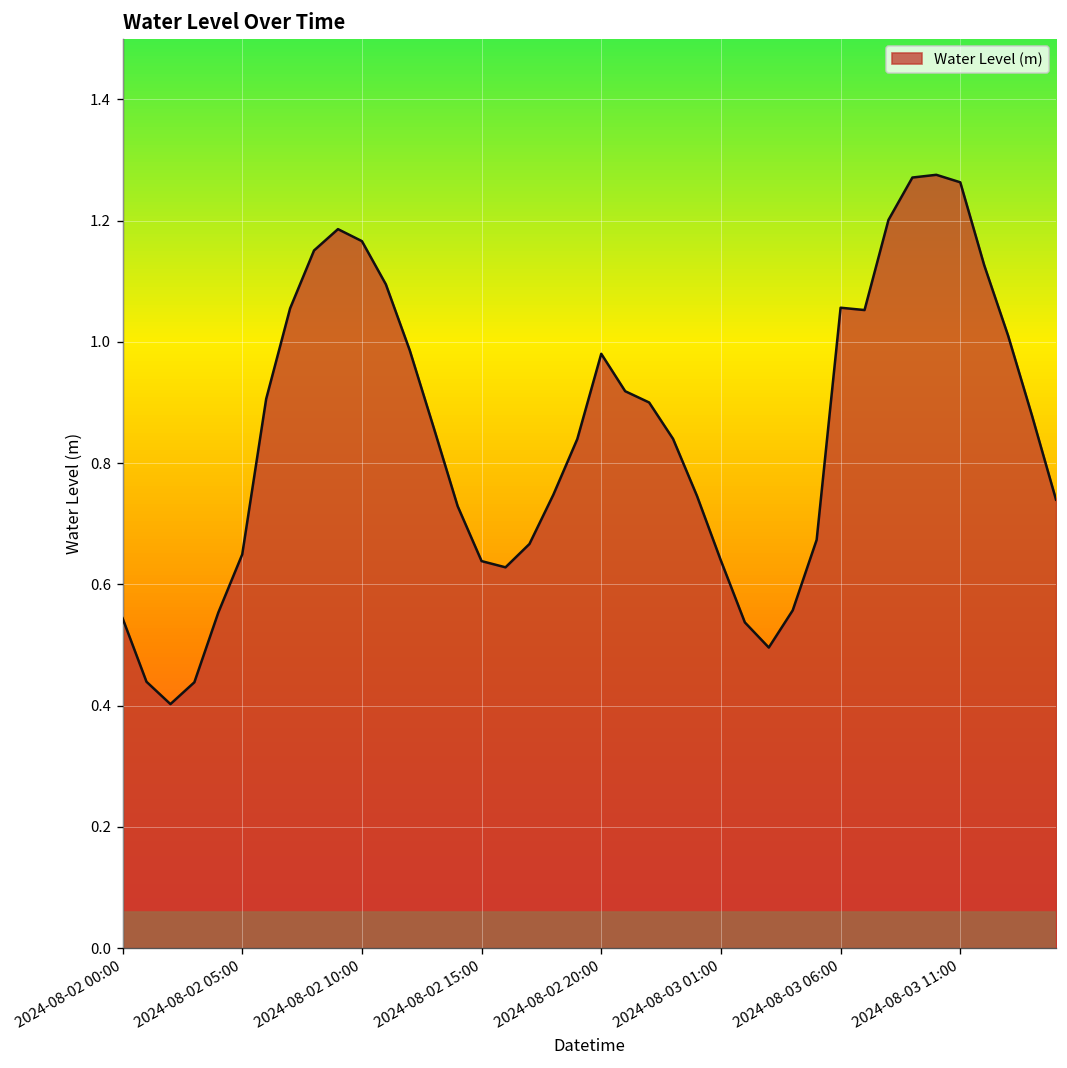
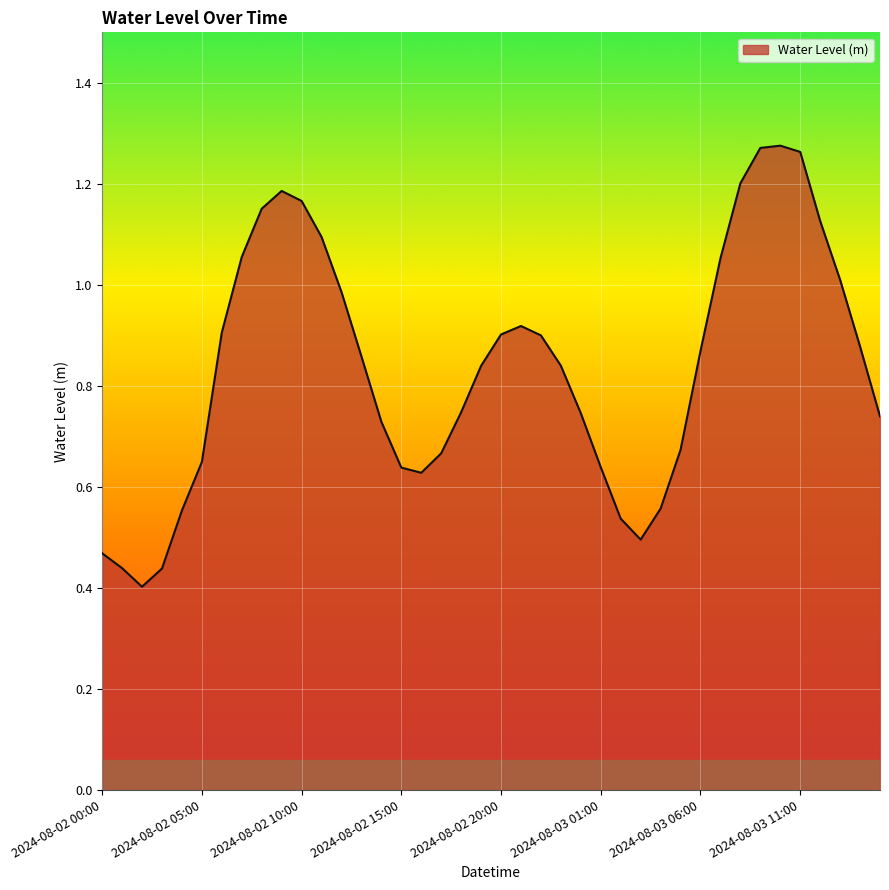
  {
-   "2024-08-02 00:00": 0.54,
+   "2024-08-02 00:00": 0.47,
    "2024-08-02 05:00": 0.65,
    "2024-08-02 10:00": 1.17,
    "2024-08-02 15:00": 0.64,
-   "2024-08-02 20:00": 0.98,
+   "2024-08-02 20:00": 0.90,
    "2024-08-03 01:00": 0.64,
-   "2024-08-03 06:00": 1.06,
+   "2024-08-03 06:00": 0.87,
    "2024-08-03 11:00": 1.26
  }
